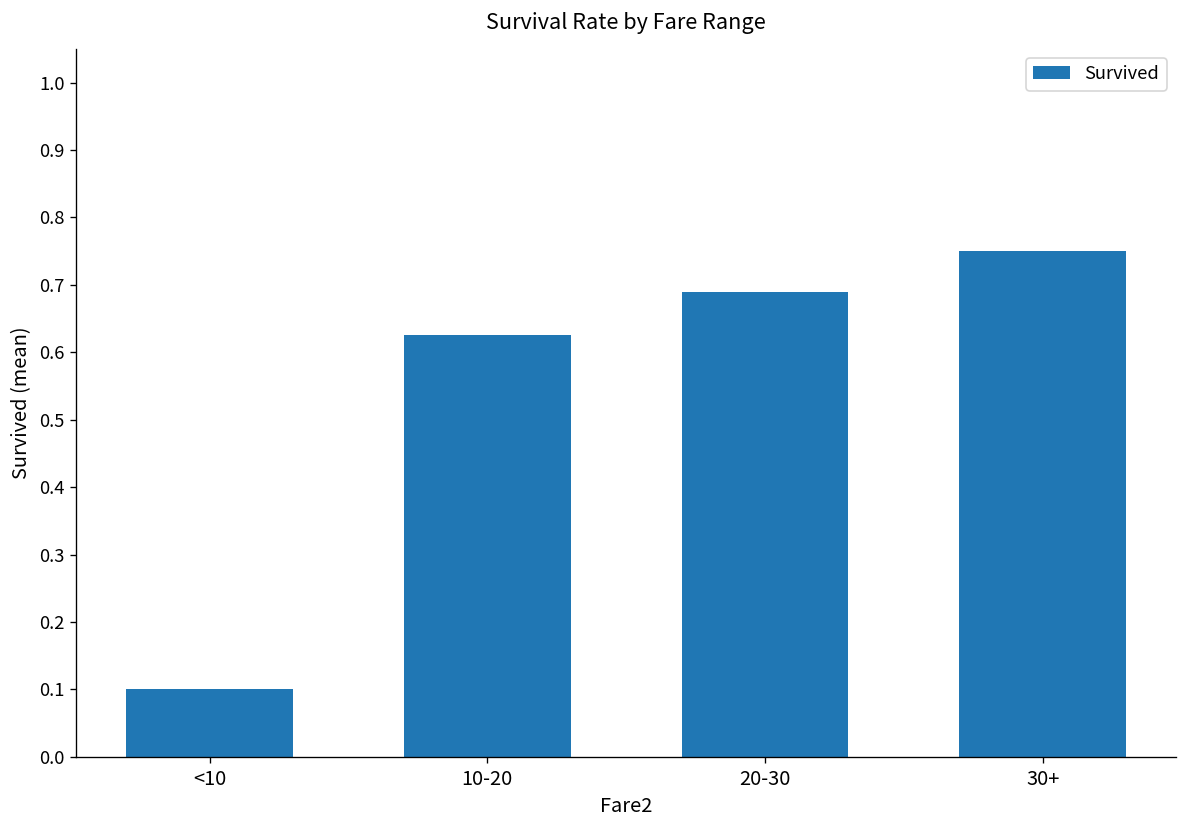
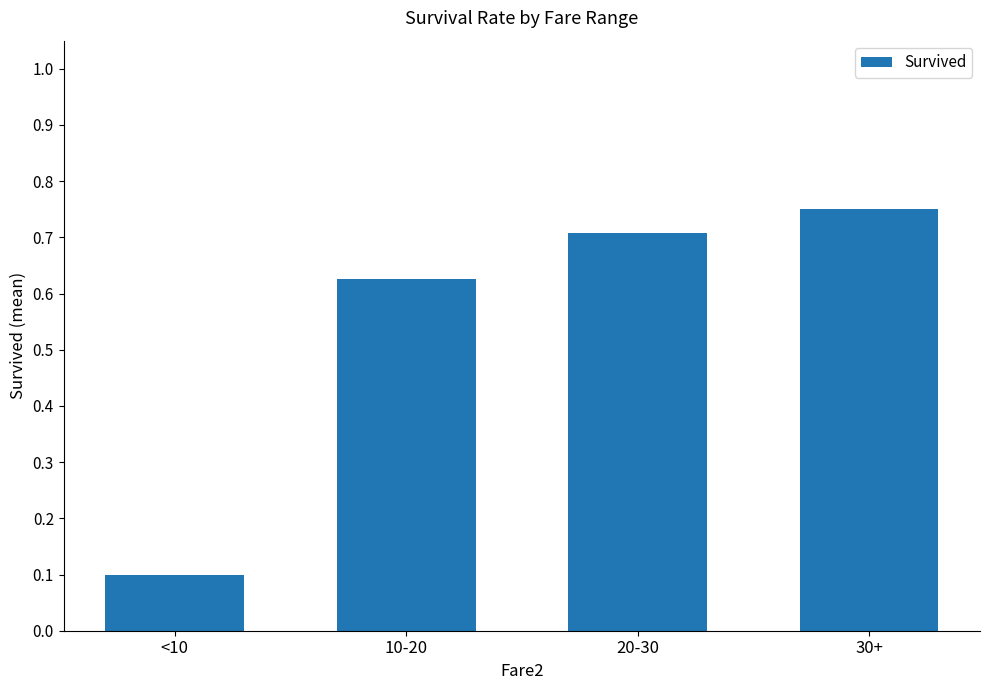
  {
    "<10": 0.10,
    "10-20": 0.63,
-   "20-30": 0.69,
+   "20-30": 0.71,
    "30+": 0.75
  }
